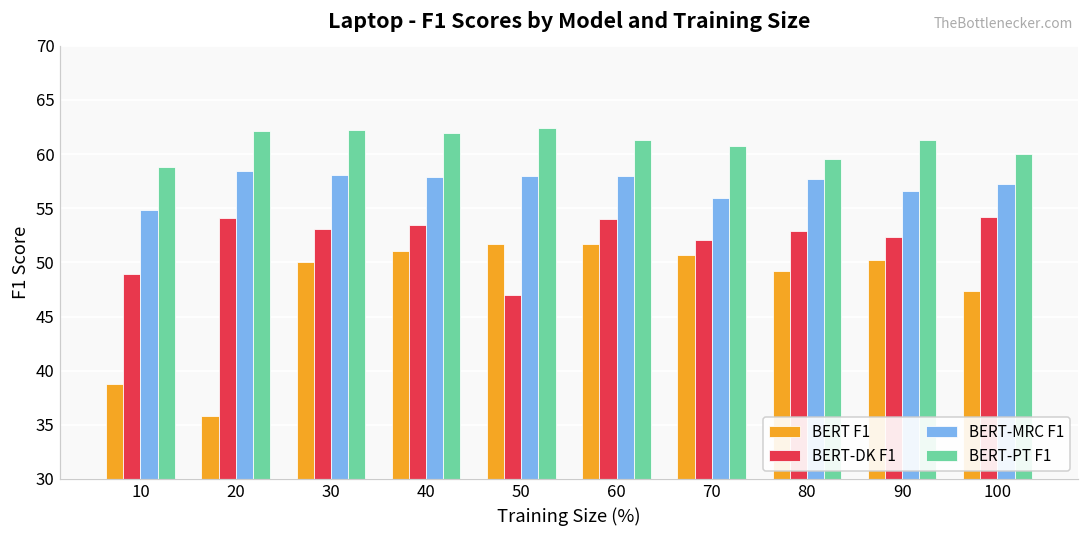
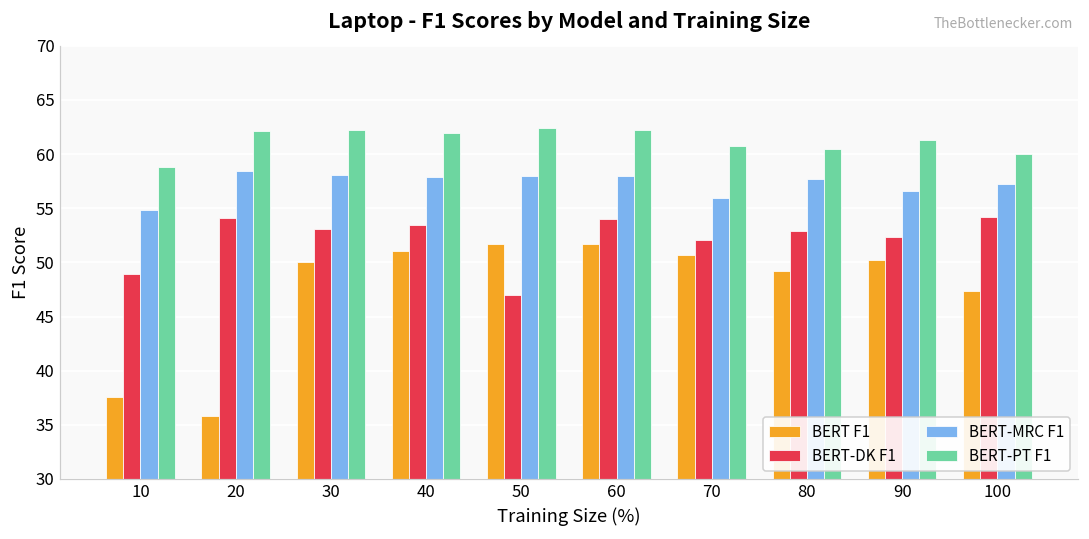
  {
    "BERT F1": {
-     "10": 39,
+     "10": 38,
      "20": 36,
      "30": 50,
      "40": 51,
      "50": 52,
      "60": 52,
      "70": 51,
      "80": 49,
      "90": 50,
      "100": 47
    },
    "BERT-DK F1": {
      "10": 49,
      "20": 54,
      "30": 53,
      "40": 53,
      "50": 47,
      "60": 54,
      "70": 52,
      "80": 53,
      "90": 52,
      "100": 54
    },
    "BERT-MRC F1": {
      "10": 55,
      "20": 58,
      "30": 58,
      "40": 58,
      "50": 58,
      "60": 58,
      "70": 56,
      "80": 58,
      "90": 57,
      "100": 57
    },
    "BERT-PT F1": {
      "10": 59,
      "20": 62,
      "30": 62,
      "40": 62,
      "50": 62,
-     "60": 61,
+     "60": 62,
      "70": 61,
-     "80": 59.6,
+     "80": 60.5,
      "90": 61,
      "100": 60
    }
  }
